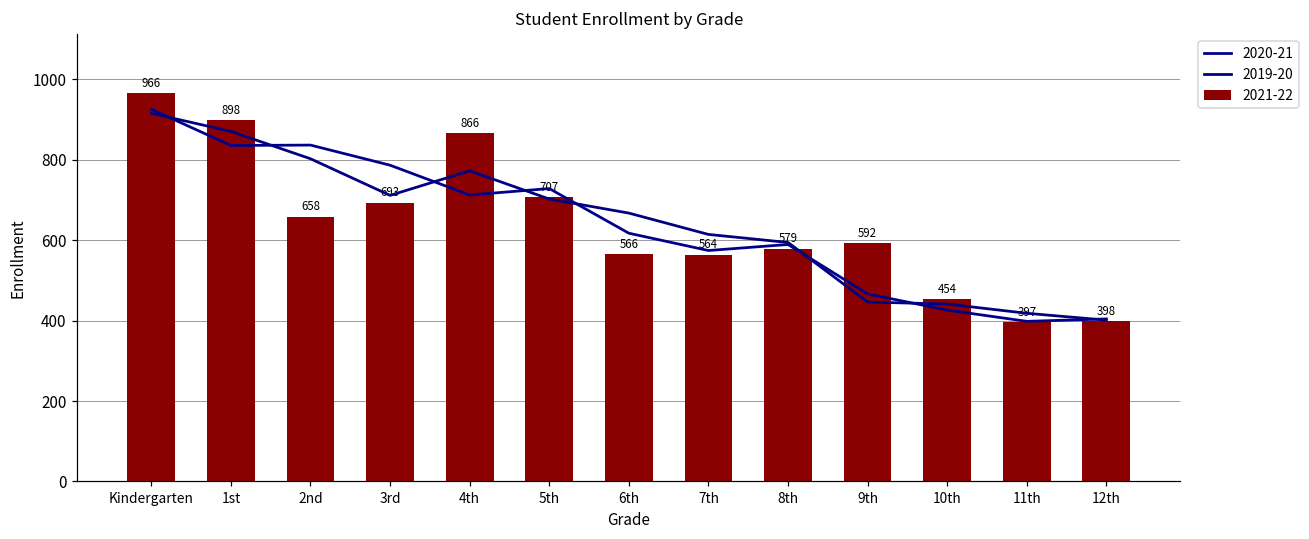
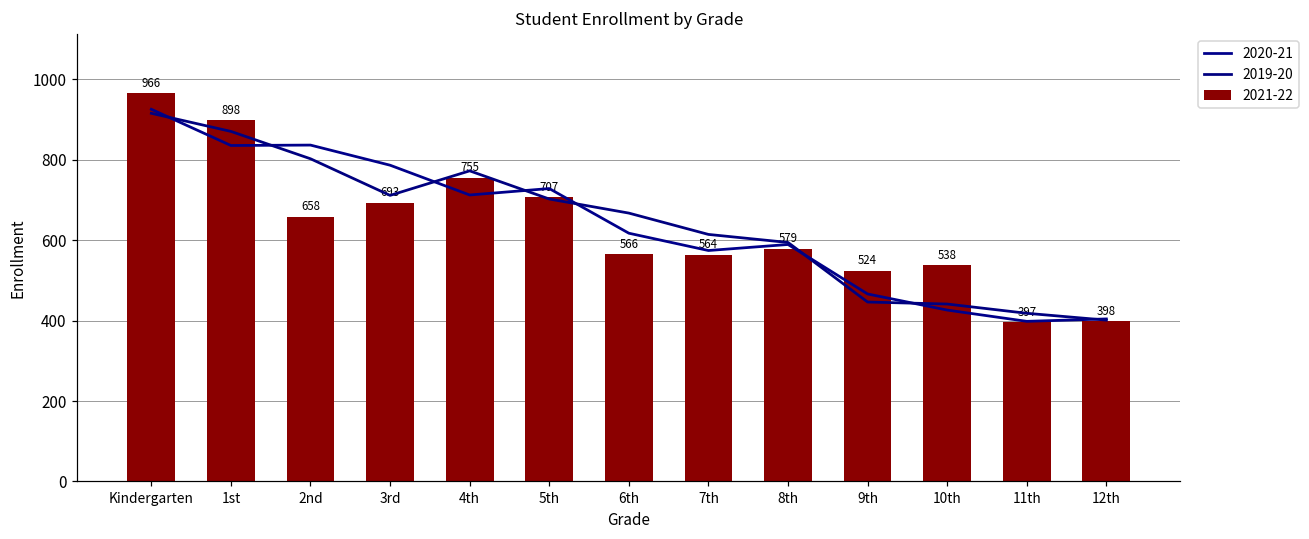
  {
    "2021-22": {
      "Kindergarten": 966,
      "1st": 898,
      "2nd": 658,
-     "4th": 866,
+     "4th": 755,
      "6th": 566,
-     "9th": 592,
-     "10th": 454
+     "9th": 524,
+     "10th": 538
    }
  }
